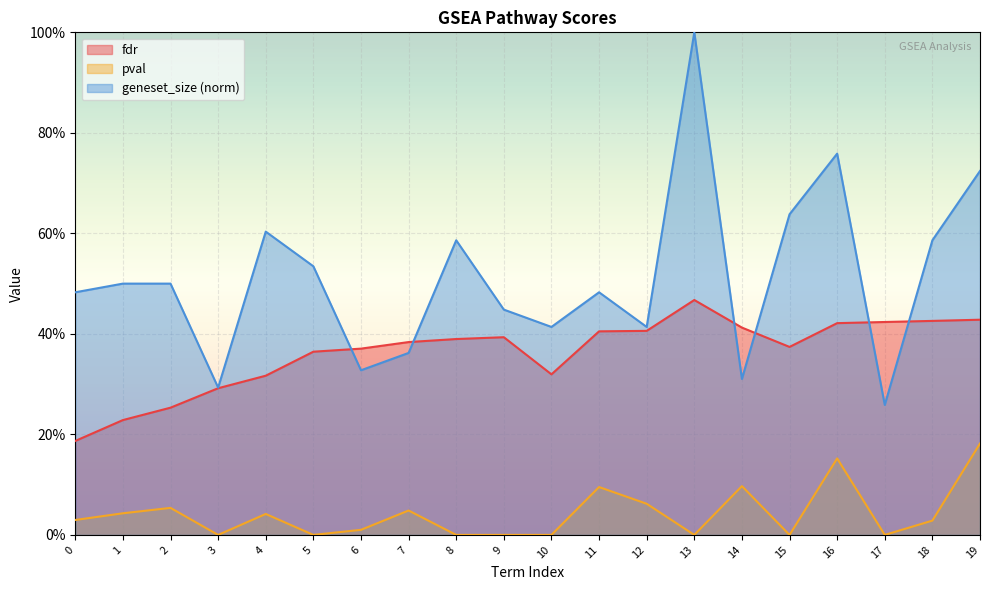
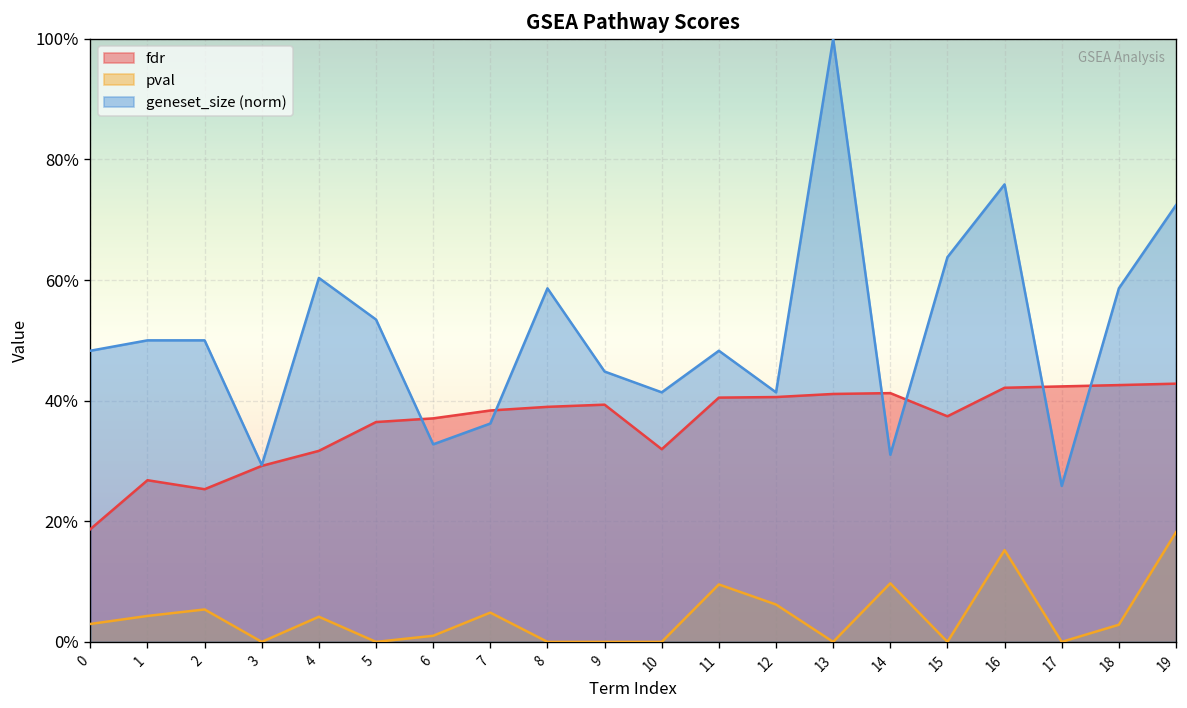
  {
    "fdr": {
      "0": "19%",
-     "1": "23%",
+     "1": "27%",
      "2": "25%",
      "4": "32%",
      "5": "36%",
      "6": "37%",
      "7": "38%",
      "8": "39%",
      "9": "39%",
      "10": "32%",
      "11": "41%",
      "12": "41%",
-     "13": "47%",
+     "13": "41%",
      "14": "41%",
      "15": "37%",
      "16": "42%",
      "17": "42%",
      "18": "43%",
      "19": "43%"
    },
    "pval": {
      "0": "3%",
      "1": "4%",
      "2": "5%",
      "3": "0%",
      "4": "4%",
      "5": "0%",
      "6": "1%",
      "7": "5%",
      "8": "0%",
      "9": "0%",
      "10": "0%",
      "11": "10%",
      "12": "6%",
      "13": "0%",
      "14": "10%",
      "15": "0%",
      "16": "15%",
      "17": "0%",
      "18": "3%",
      "19": "18%"
    },
    "geneset_size (norm)": {
      "0": "48%",
      "1": "50%",
      "2": "50%",
      "4": "60%",
      "5": "53%",
      "6": "33%",
      "7": "36%",
      "8": "59%",
      "9": "45%",
      "10": "41%",
      "11": "48%",
      "12": "41%",
      "13": "100%",
      "14": "31%",
      "15": "64%",
      "16": "76%",
      "17": "26%",
      "18": "59%",
      "19": "72%"
    }
  }
